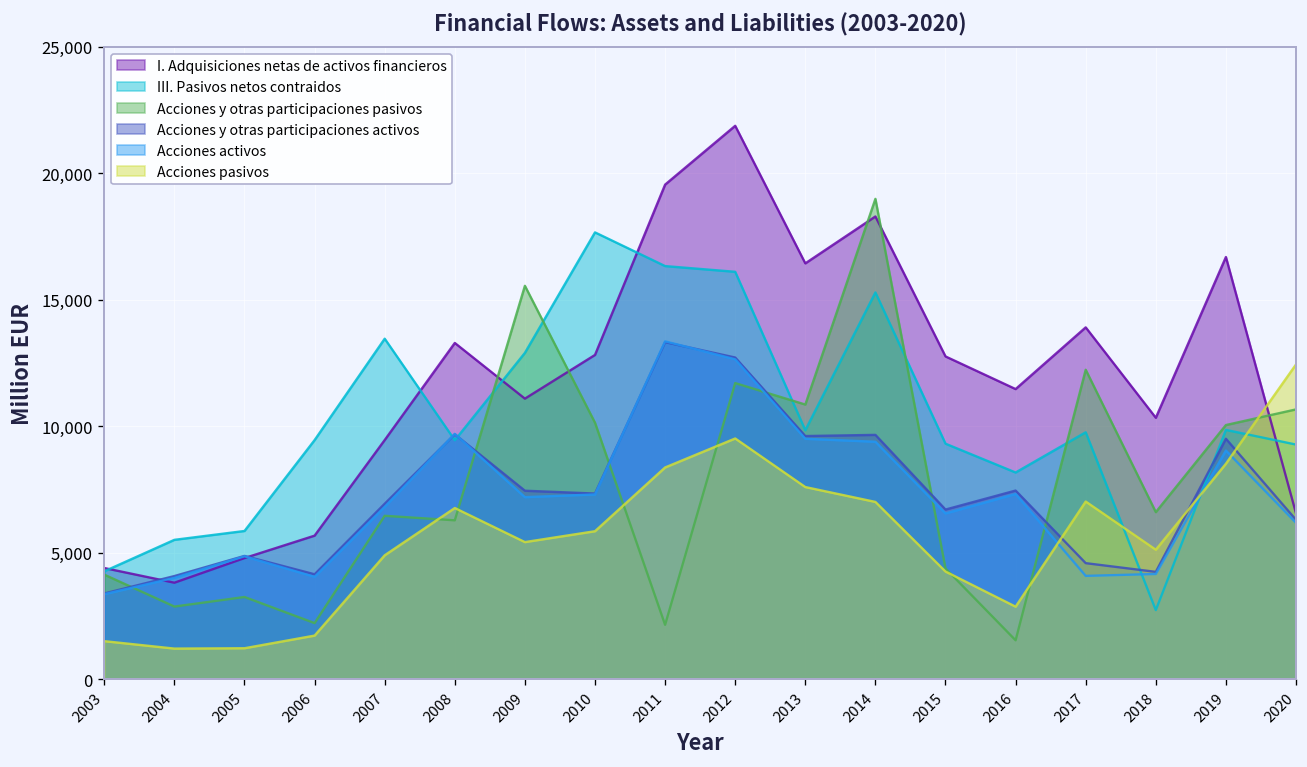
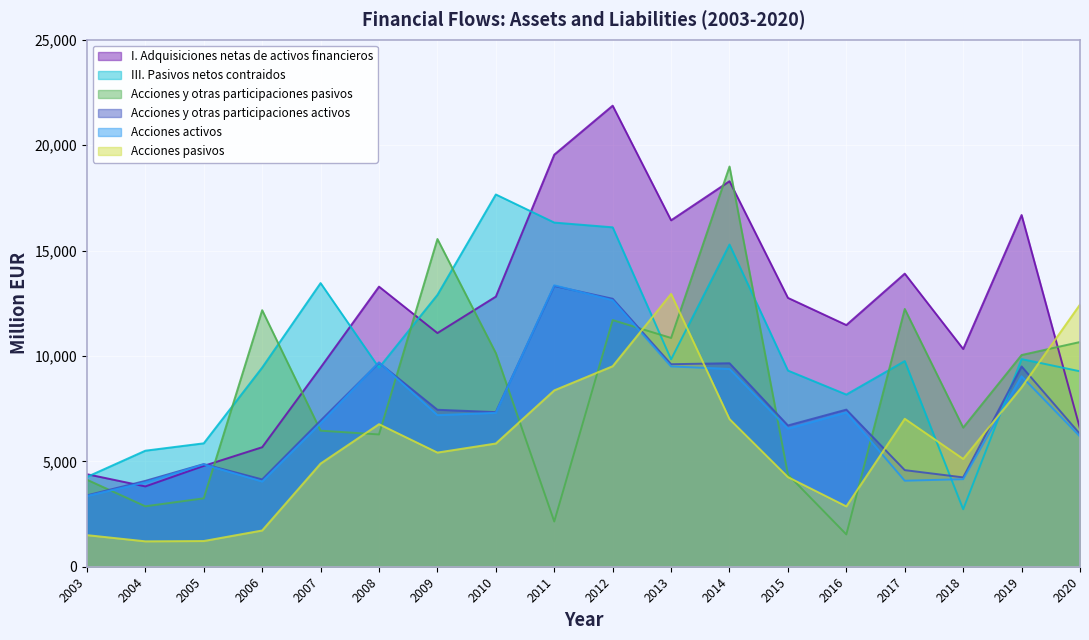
  {
    "Acciones y otras participaciones pasivos": {
      "2003": "4,100",
      "2004": "2,900",
      "2005": "3,200",
-     "2006": "2,200",
+     "2006": "12,200",
      "2007": "6,500",
      "2008": "6,300",
      "2009": "15,500",
      "2010": "10,100",
      "2011": "2,100",
      "2012": "11,700",
      "2013": "10,900",
      "2014": "19,000",
      "2015": "4,400",
      "2016": "1,500",
      "2017": "12,200",
      "2018": "6,600",
      "2019": "10,000",
      "2020": "10,700"
    },
    "Acciones pasivos": {
      "2003": "1,500",
      "2004": "1,200",
      "2005": "1,200",
      "2006": "1,700",
      "2007": "4,900",
      "2008": "6,800",
      "2009": "5,400",
      "2010": "5,800",
      "2011": "8,400",
      "2012": "9,500",
-     "2013": "7,600",
+     "2013": "12,900",
      "2014": "7,000",
      "2015": "4,300",
      "2016": "2,900",
      "2017": "7,000",
      "2018": "5,100",
      "2019": "8,500",
      "2020": "12,400"
    }
  }
